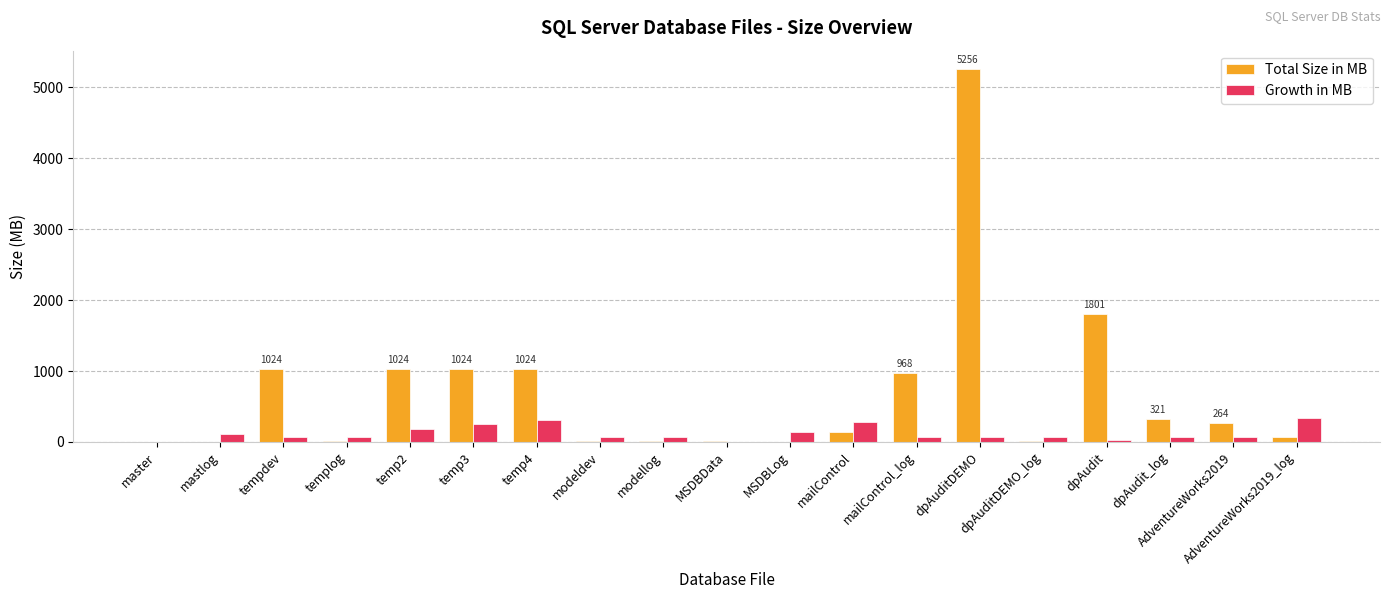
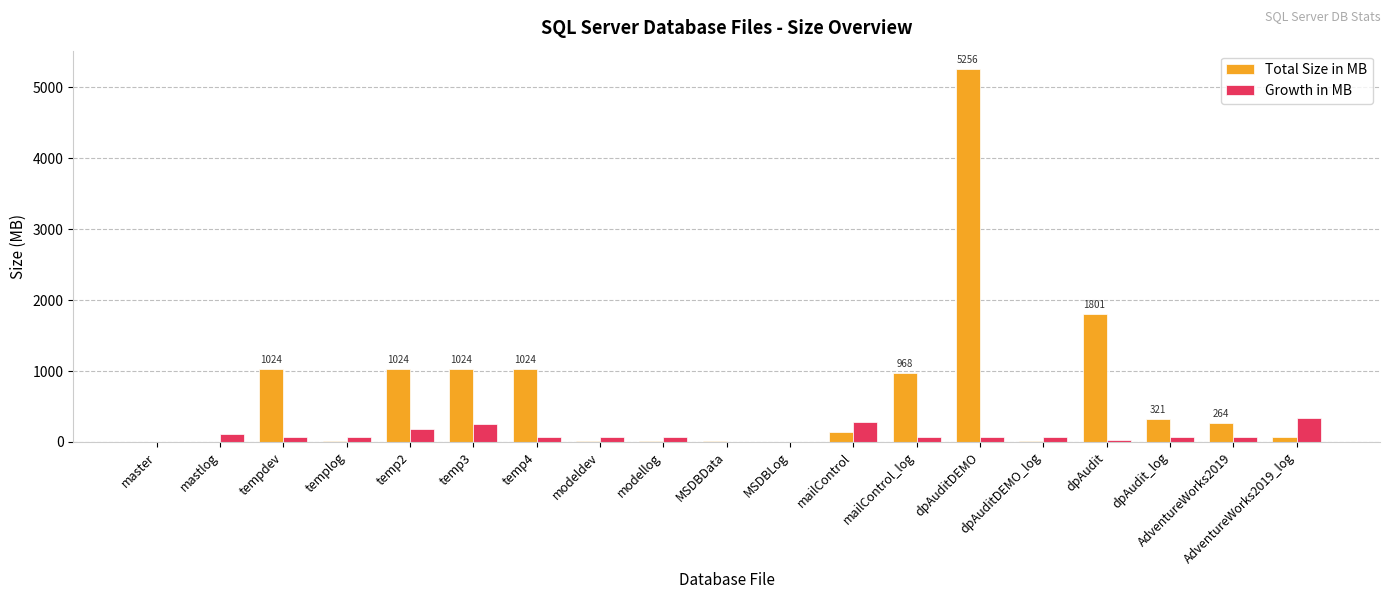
  {
    "Total Size in MB": {
      "tempdev": 1024,
      "temp2": 1024,
      "temp3": 1024,
      "temp4": 1024,
      "mailControl_log": 968,
      "dpAuditDEMO": 5256,
      "dpAudit": 1801,
      "dpAudit_log": 321,
      "AdventureWorks2019": 264
    },
    "Growth in MB": {
      "master": 0,
      "mastlog": 100,
      "tempdev": 100,
      "templog": 100,
      "temp2": 200,
      "temp3": 300,
-     "temp4": 300,
+     "temp4": 100,
      "modeldev": 100,
      "modellog": 100,
      "MSDBData": 0,
-     "MSDBLog": 100,
+     "MSDBLog": 0,
      "mailControl": 300,
      "mailControl_log": 100,
      "dpAuditDEMO": 100,
      "dpAuditDEMO_log": 100,
      "dpAudit_log": 100,
      "AdventureWorks2019": 100,
      "AdventureWorks2019_log": 300
    }
  }
